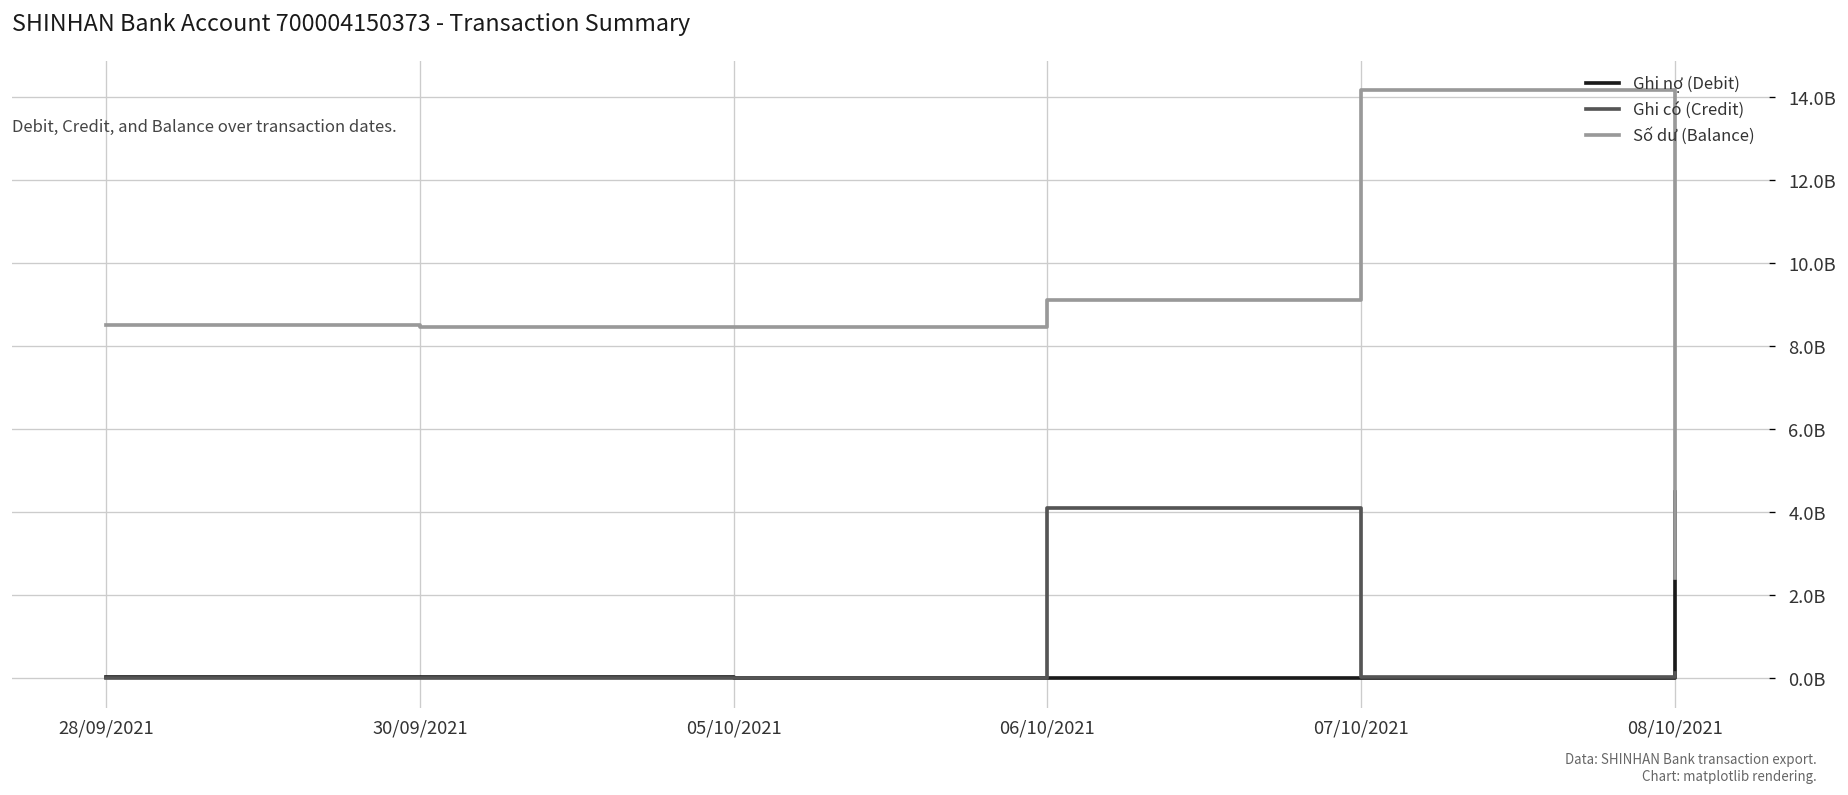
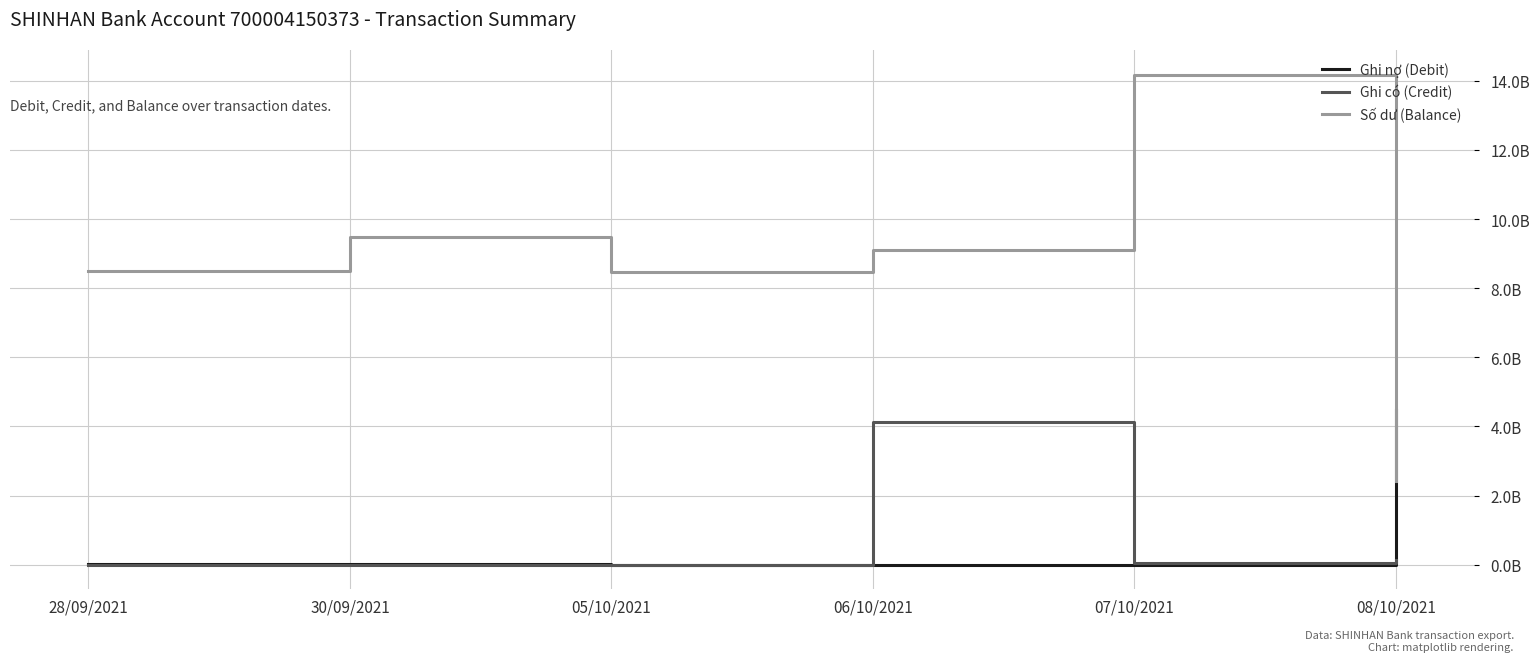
  {
    "Ghi nợ (Debit)": {
      "06/10/2021": 0,
      "08/10/2021": 4500000000
    },
    "Ghi có (Credit)": {
      "06/10/2021": 4100000000,
      "08/10/2021": 100000000
    },
    "Số dư (Balance)": {
      "28/09/2021": 8500000000,
-     "30/09/2021": 8500000000,
+     "30/09/2021": 9500000000,
      "05/10/2021": 8500000000,
      "06/10/2021": 9100000000,
      "07/10/2021": 14200000000,
      "08/10/2021": 2400000000
    }
  }
